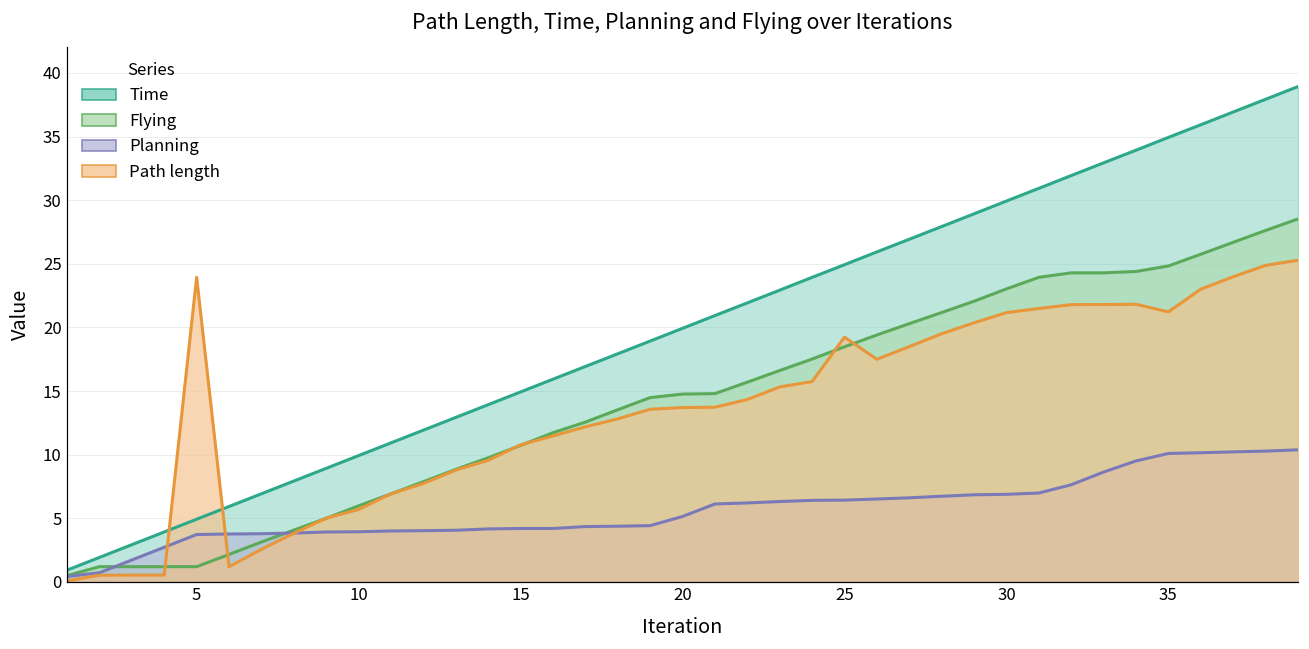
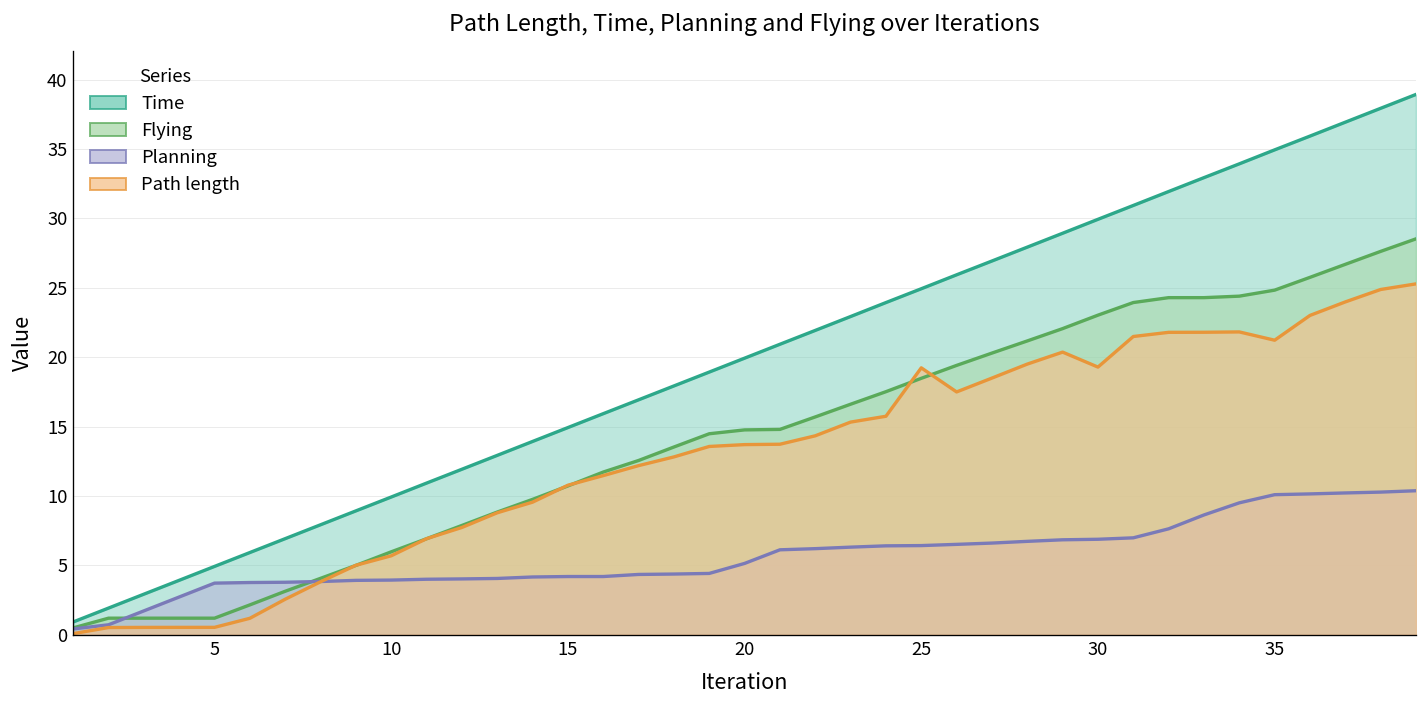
  {
    "Path length": {
-     "5": 23.9,
+     "5": 0.5,
      "10": 5.7,
      "20": 13.7,
      "25": 19.2,
-     "30": 21.2,
+     "30": 19.3,
      "35": 21.2
    }
  }
